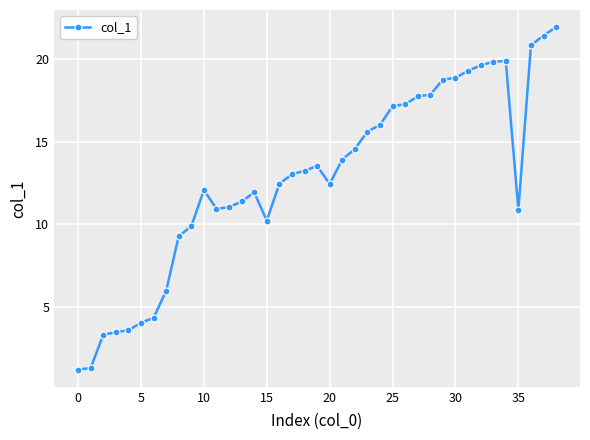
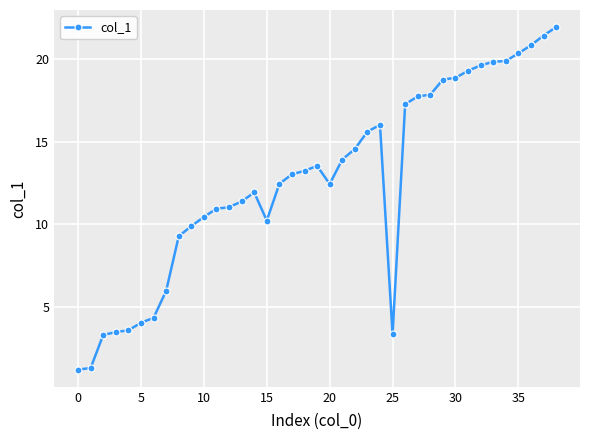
  {
    "0": 1.2,
    "5": 4.0,
-   "10": 12.1,
+   "10": 10.4,
    "15": 10.2,
    "20": 12.4,
-   "25": 17.2,
+   "25": 3.3,
    "30": 18.9,
-   "35": 10.9
+   "35": 20.4
  }
